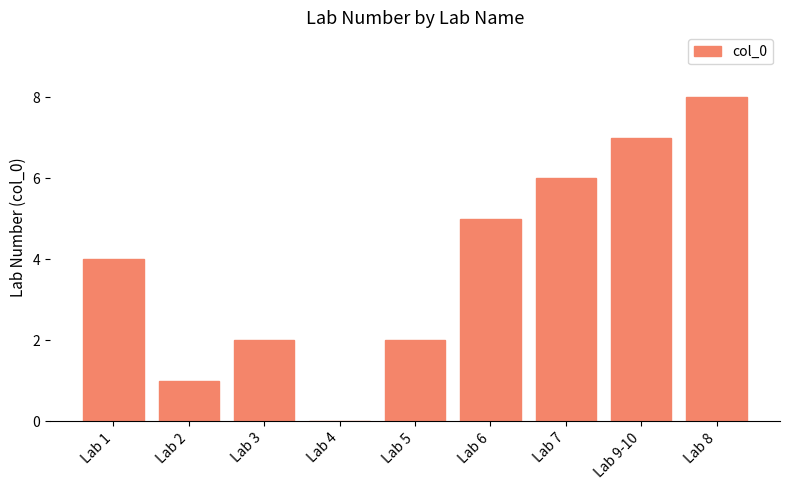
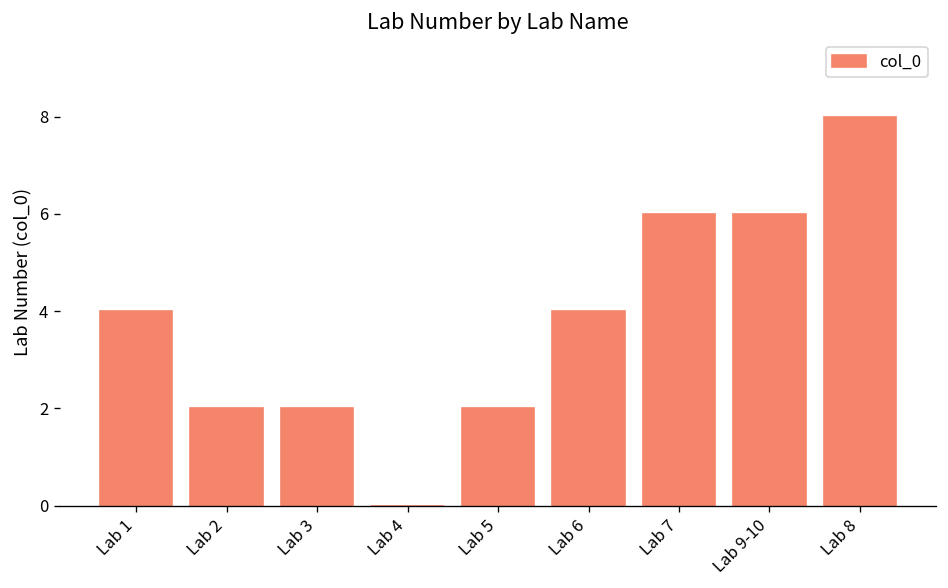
  {
    "Lab 1": 4,
-   "Lab 2": 1,
+   "Lab 2": 2,
    "Lab 3": 2,
    "Lab 4": 0,
    "Lab 5": 2,
-   "Lab 6": 5,
+   "Lab 6": 4,
    "Lab 7": 6,
-   "Lab 9-10": 7,
+   "Lab 9-10": 6,
    "Lab 8": 8
  }
